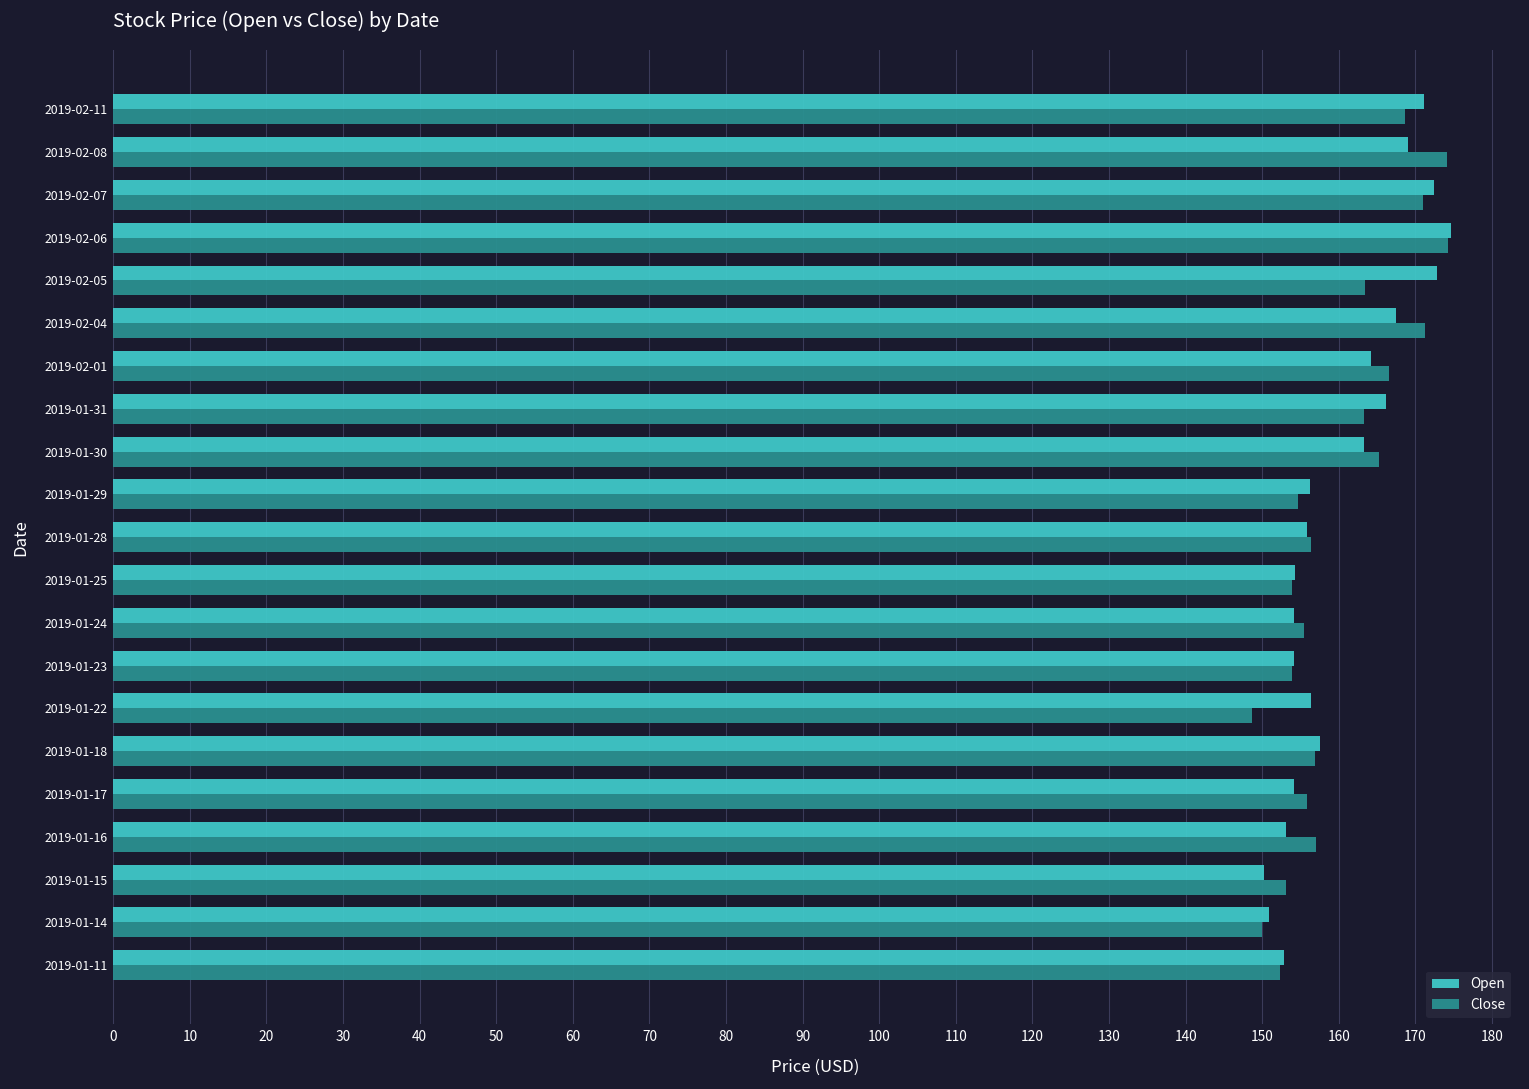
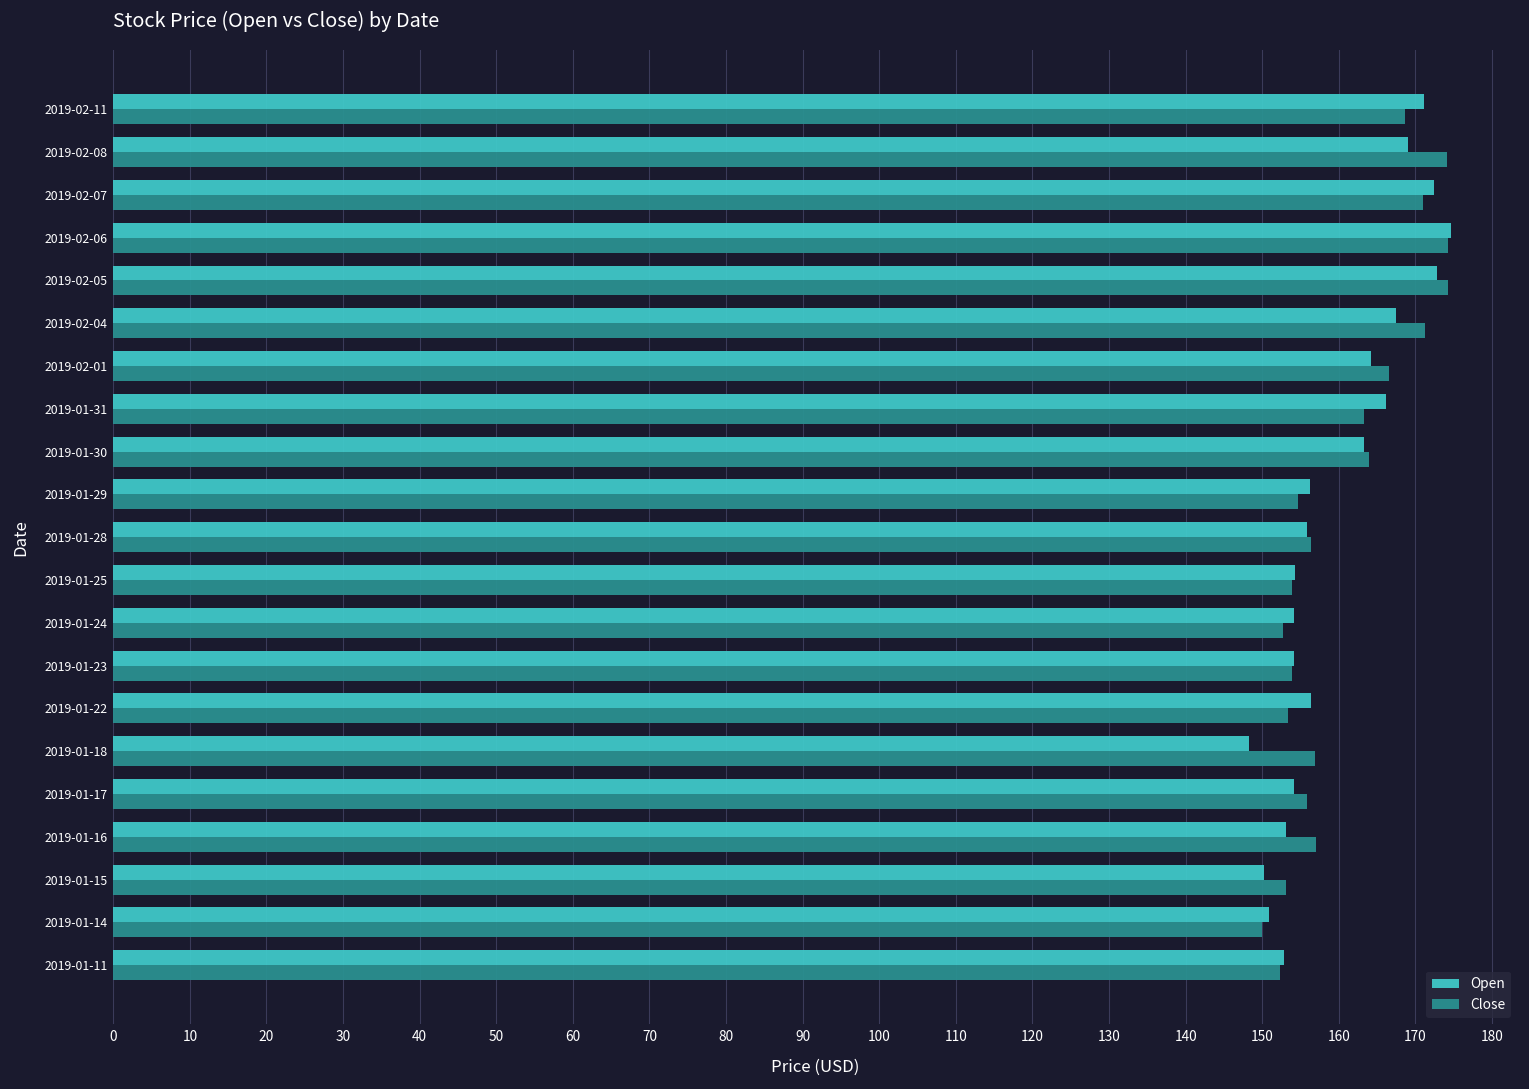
  {
    "Open": {
      "2019-02-11": 171,
      "2019-02-08": 169,
      "2019-02-07": 172,
      "2019-02-06": 175,
      "2019-02-05": 173,
      "2019-02-04": 167,
      "2019-02-01": 164,
      "2019-01-31": 166,
      "2019-01-30": 163,
      "2019-01-29": 156,
      "2019-01-28": 156,
      "2019-01-25": 154,
      "2019-01-24": 154,
      "2019-01-23": 154,
      "2019-01-22": 156,
-     "2019-01-18": 158,
+     "2019-01-18": 148,
      "2019-01-17": 154,
      "2019-01-16": 153,
      "2019-01-15": 150,
      "2019-01-14": 151,
      "2019-01-11": 153
    },
    "Close": {
      "2019-02-11": 169,
      "2019-02-08": 174,
      "2019-02-07": 171,
      "2019-02-06": 174,
-     "2019-02-05": 163,
+     "2019-02-05": 174,
      "2019-02-04": 171,
      "2019-02-01": 167,
      "2019-01-31": 163,
-     "2019-01-30": 165,
+     "2019-01-30": 164,
      "2019-01-29": 155,
      "2019-01-28": 156,
      "2019-01-25": 154,
-     "2019-01-24": 155,
+     "2019-01-24": 153,
      "2019-01-23": 154,
-     "2019-01-22": 149,
+     "2019-01-22": 153,
      "2019-01-18": 157,
      "2019-01-17": 156,
      "2019-01-16": 157,
      "2019-01-15": 153,
      "2019-01-14": 150,
      "2019-01-11": 152
    }
  }
